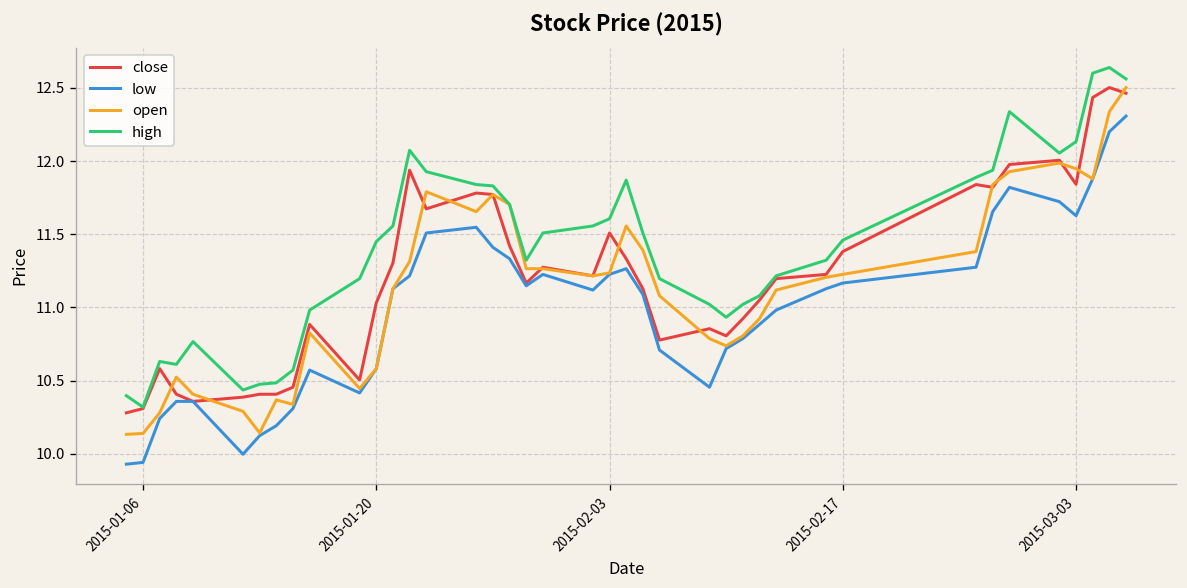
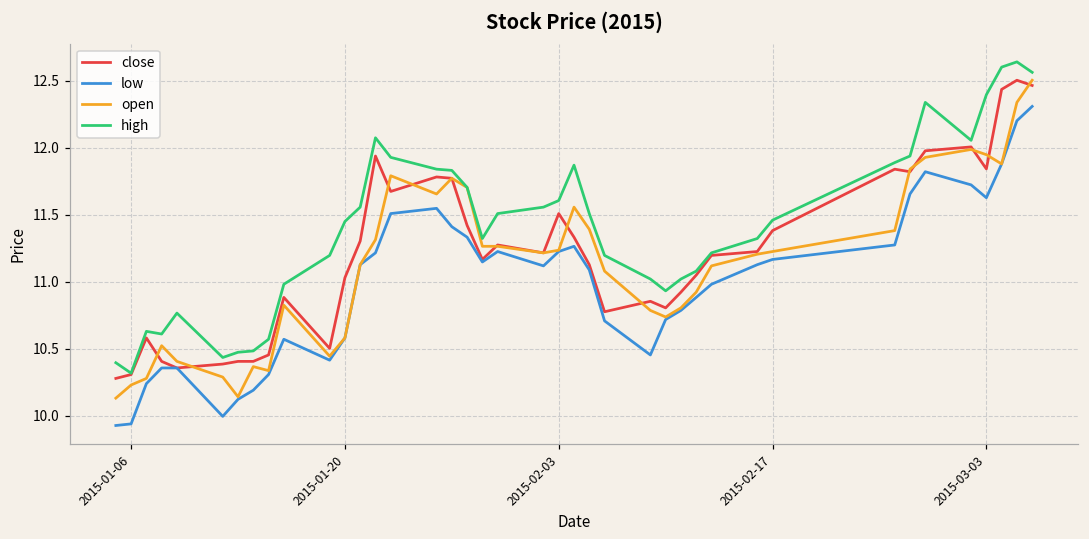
  {
    "close": {
      "2015-01-20": 11.03,
      "2015-02-03": 11.51,
      "2015-02-17": 11.38,
      "2015-03-03": 11.84
    },
    "low": {
      "2015-01-06": 9.94,
      "2015-02-17": 11.17,
      "2015-03-03": 11.63
    },
    "open": {
-     "2015-01-06": 10.14,
+     "2015-01-06": 10.23,
      "2015-02-17": 11.23,
      "2015-03-03": 11.95
    },
    "high": {
      "2015-01-20": 11.45,
      "2015-02-03": 11.61,
      "2015-02-17": 11.46,
-     "2015-03-03": 12.13
+     "2015-03-03": 12.40
    }
  }
